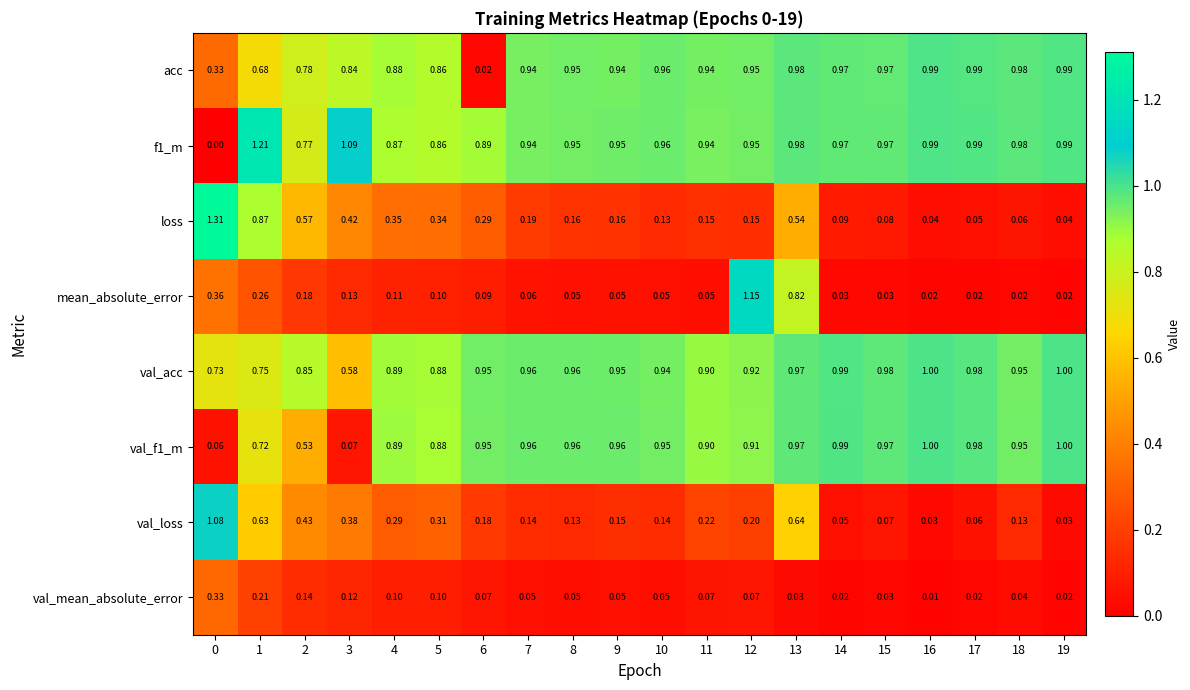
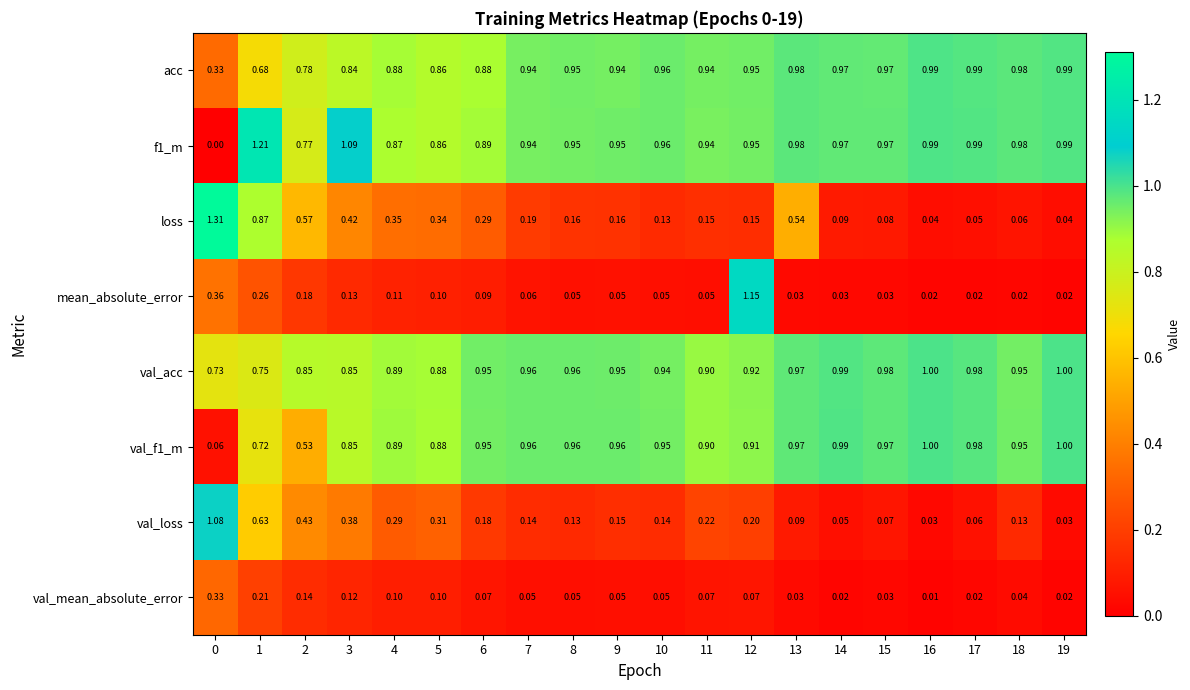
  {
    "acc": {
      "0": 0.33,
      "1": 0.68,
      "2": 0.78,
      "3": 0.84,
      "4": 0.88,
      "5": 0.86,
-     "6": 0.02,
+     "6": 0.88,
      "7": 0.94,
      "8": 0.95,
      "9": 0.94,
      "10": 0.96,
      "11": 0.94,
      "12": 0.95,
      "13": 0.98,
      "14": 0.97,
      "15": 0.97,
      "16": 0.99,
      "17": 0.99,
      "18": 0.98,
      "19": 0.99
    },
    "f1_m": {
      "0": 0.00,
      "1": 1.21,
      "2": 0.77,
      "3": 1.09,
      "4": 0.87,
      "5": 0.86,
      "6": 0.89,
      "7": 0.94,
      "8": 0.95,
      "9": 0.95,
      "10": 0.96,
      "11": 0.94,
      "12": 0.95,
      "13": 0.98,
      "14": 0.97,
      "15": 0.97,
      "16": 0.99,
      "17": 0.99,
      "18": 0.98,
      "19": 0.99
    },
    "loss": {
      "0": 1.31,
      "1": 0.87,
      "2": 0.57,
      "3": 0.42,
      "4": 0.35,
      "5": 0.34,
      "6": 0.29,
      "7": 0.19,
      "8": 0.16,
      "9": 0.16,
      "10": 0.13,
      "11": 0.15,
      "12": 0.15,
      "13": 0.54,
      "14": 0.09,
      "15": 0.08,
      "16": 0.04,
      "17": 0.05,
      "18": 0.06,
      "19": 0.04
    },
    "mean_absolute_error": {
      "0": 0.36,
      "1": 0.26,
      "2": 0.18,
      "3": 0.13,
      "4": 0.11,
      "5": 0.10,
      "6": 0.09,
      "7": 0.06,
      "8": 0.05,
      "9": 0.05,
      "10": 0.05,
      "11": 0.05,
      "12": 1.15,
-     "13": 0.82,
+     "13": 0.03,
      "14": 0.03,
      "15": 0.03,
      "16": 0.02,
      "17": 0.02,
      "18": 0.02,
      "19": 0.02
    },
    "val_acc": {
      "0": 0.73,
      "1": 0.75,
      "2": 0.85,
-     "3": 0.58,
+     "3": 0.85,
      "4": 0.89,
      "5": 0.88,
      "6": 0.95,
      "7": 0.96,
      "8": 0.96,
      "9": 0.95,
      "10": 0.94,
      "11": 0.90,
      "12": 0.92,
      "13": 0.97,
      "14": 0.99,
      "15": 0.98,
      "16": 1.00,
      "17": 0.98,
      "18": 0.95,
      "19": 1.00
    },
    "val_f1_m": {
      "0": 0.06,
      "1": 0.72,
      "2": 0.53,
-     "3": 0.07,
+     "3": 0.85,
      "4": 0.89,
      "5": 0.88,
      "6": 0.95,
      "7": 0.96,
      "8": 0.96,
      "9": 0.96,
      "10": 0.95,
      "11": 0.90,
      "12": 0.91,
      "13": 0.97,
      "14": 0.99,
      "15": 0.97,
      "16": 1.00,
      "17": 0.98,
      "18": 0.95,
      "19": 1.00
    },
    "val_loss": {
      "0": 1.08,
      "1": 0.63,
      "2": 0.43,
      "3": 0.38,
      "4": 0.29,
      "5": 0.31,
      "6": 0.18,
      "7": 0.14,
      "8": 0.13,
      "9": 0.15,
      "10": 0.14,
      "11": 0.22,
      "12": 0.20,
-     "13": 0.64,
+     "13": 0.09,
      "14": 0.05,
      "15": 0.07,
      "16": 0.03,
      "17": 0.06,
      "18": 0.13,
      "19": 0.03
    },
    "val_mean_absolute_error": {
      "0": 0.33,
      "1": 0.21,
      "2": 0.14,
      "3": 0.12,
      "4": 0.10,
      "5": 0.10,
      "6": 0.07,
      "7": 0.05,
      "8": 0.05,
      "9": 0.05,
      "10": 0.05,
      "11": 0.07,
      "12": 0.07,
      "13": 0.03,
      "14": 0.02,
      "15": 0.03,
      "16": 0.01,
      "17": 0.02,
      "18": 0.04,
      "19": 0.02
    }
  }
